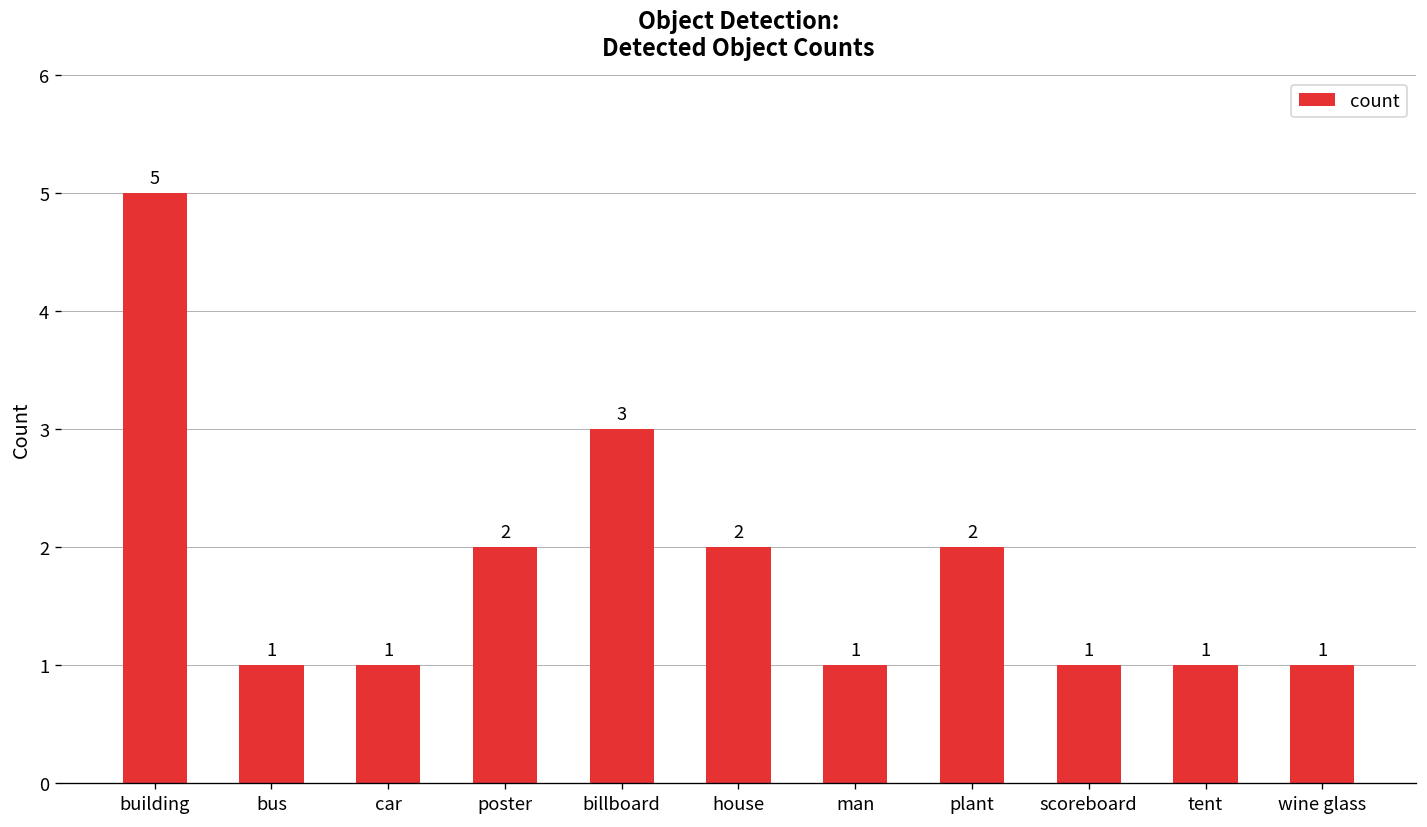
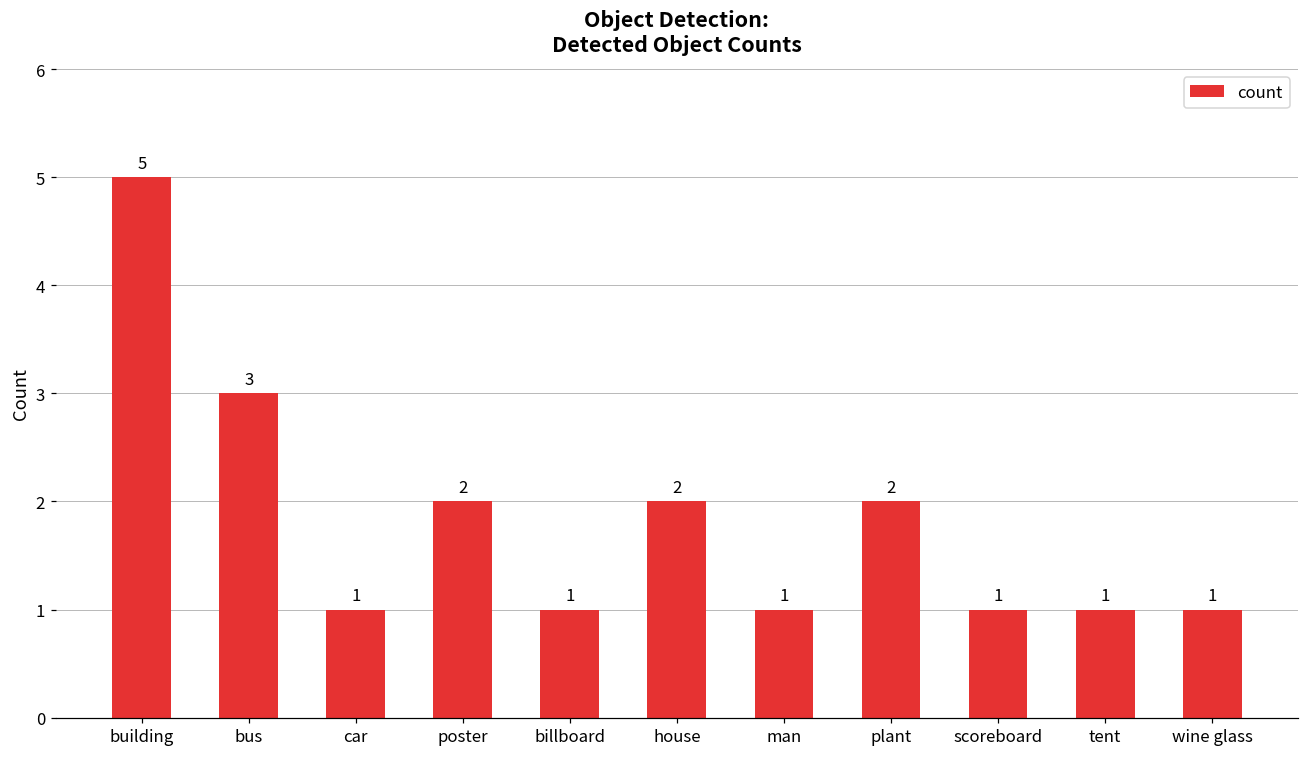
  {
    "building": 5,
-   "bus": 1,
+   "bus": 3,
    "car": 1,
    "poster": 2,
-   "billboard": 3,
+   "billboard": 1,
    "house": 2,
    "man": 1,
    "plant": 2,
    "scoreboard": 1,
    "tent": 1,
    "wine glass": 1
  }
